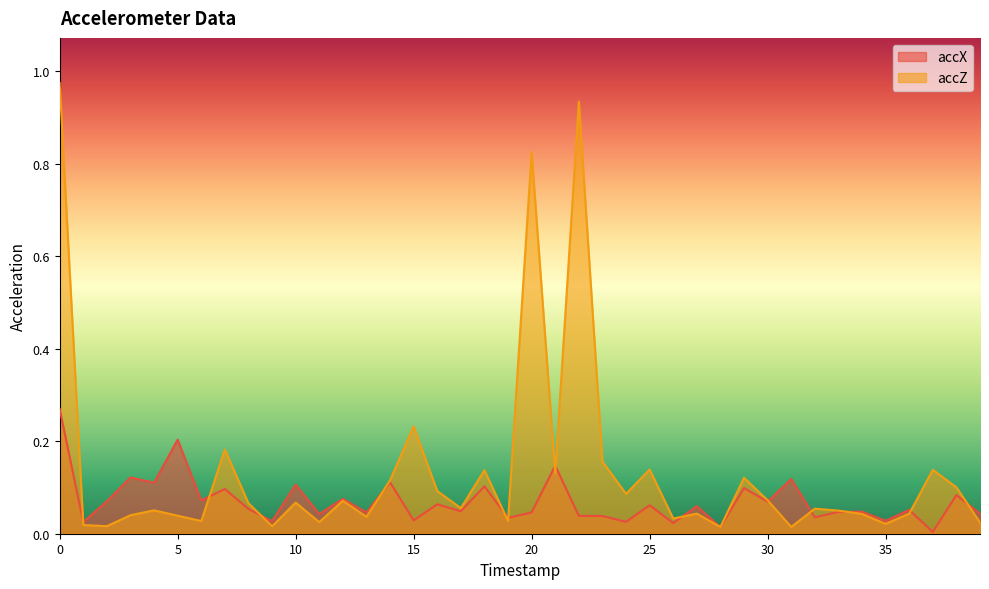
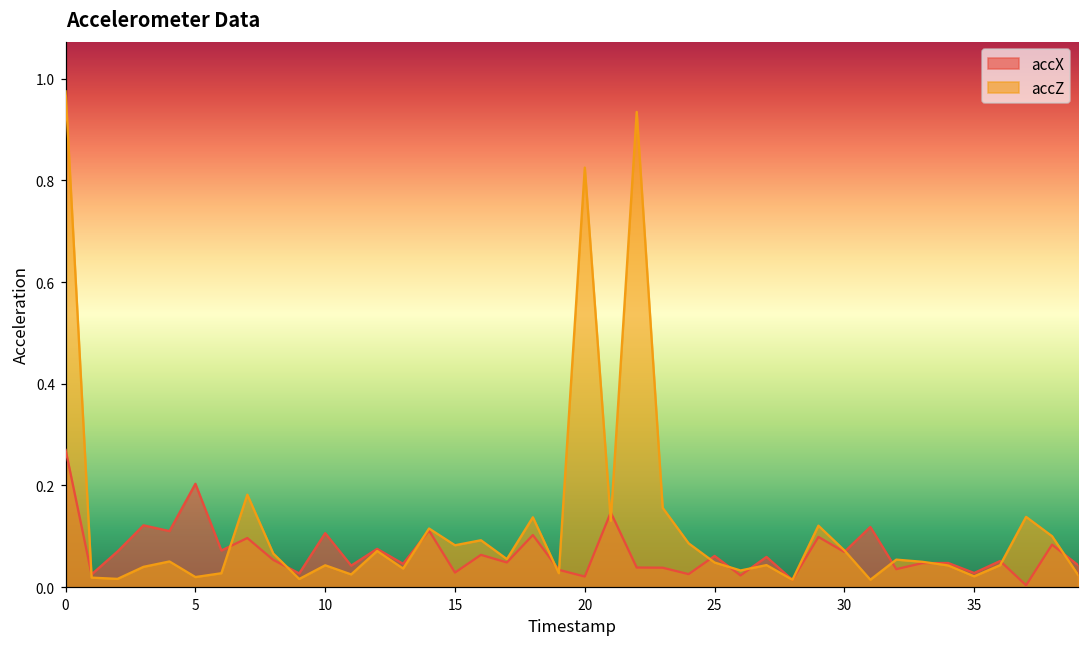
  {
    "accX": {
      "0": 0.27,
      "5": 0.20,
      "10": 0.11,
      "15": 0.03,
-     "20": 0.05,
+     "20": 0.02,
      "25": 0.06,
      "35": 0.03
    },
    "accZ": {
      "0": 0.97,
-     "5": 0.04,
-     "10": 0.07,
-     "15": 0.23,
+     "5": 0.02,
+     "10": 0.04,
+     "15": 0.08,
      "20": 0.83,
-     "25": 0.14,
+     "25": 0.05,
      "35": 0.02
    }
  }
